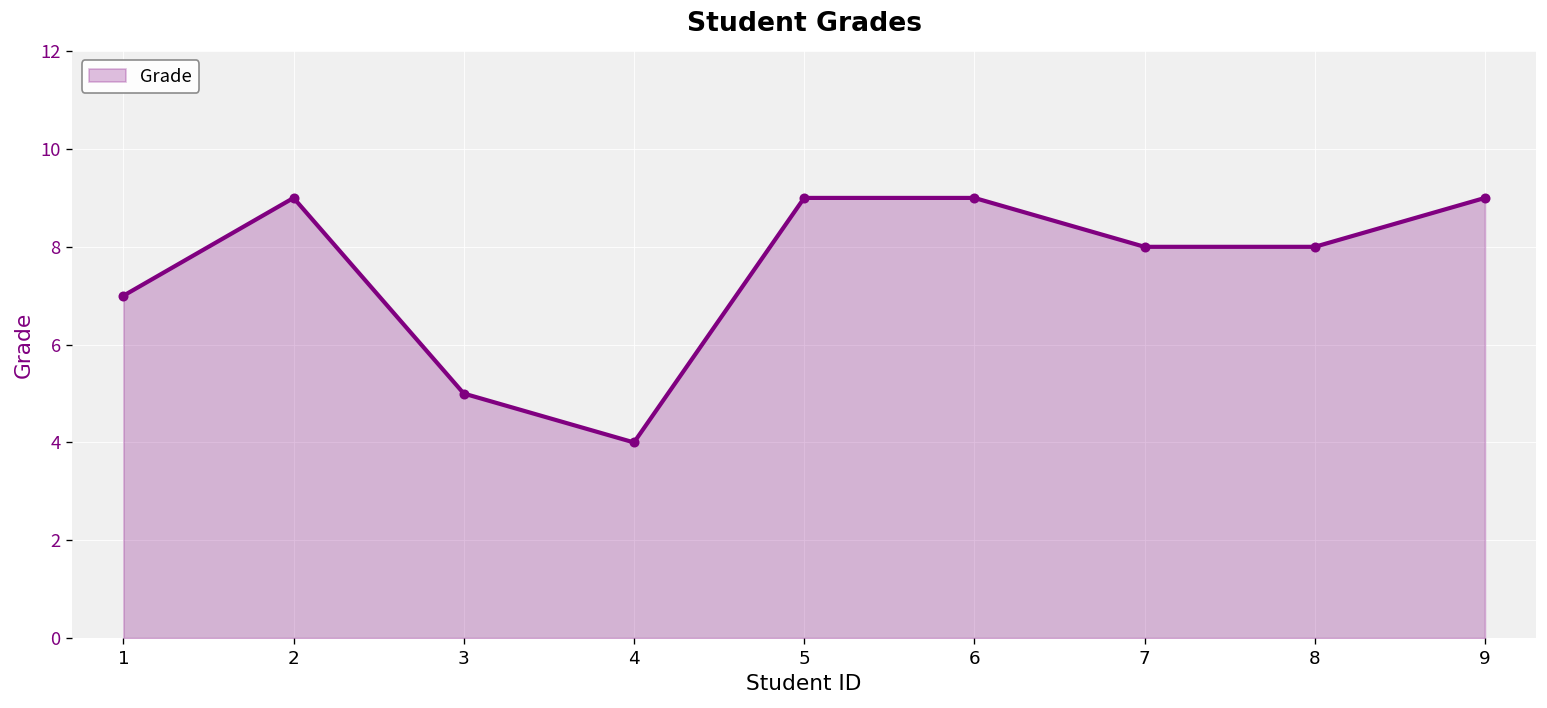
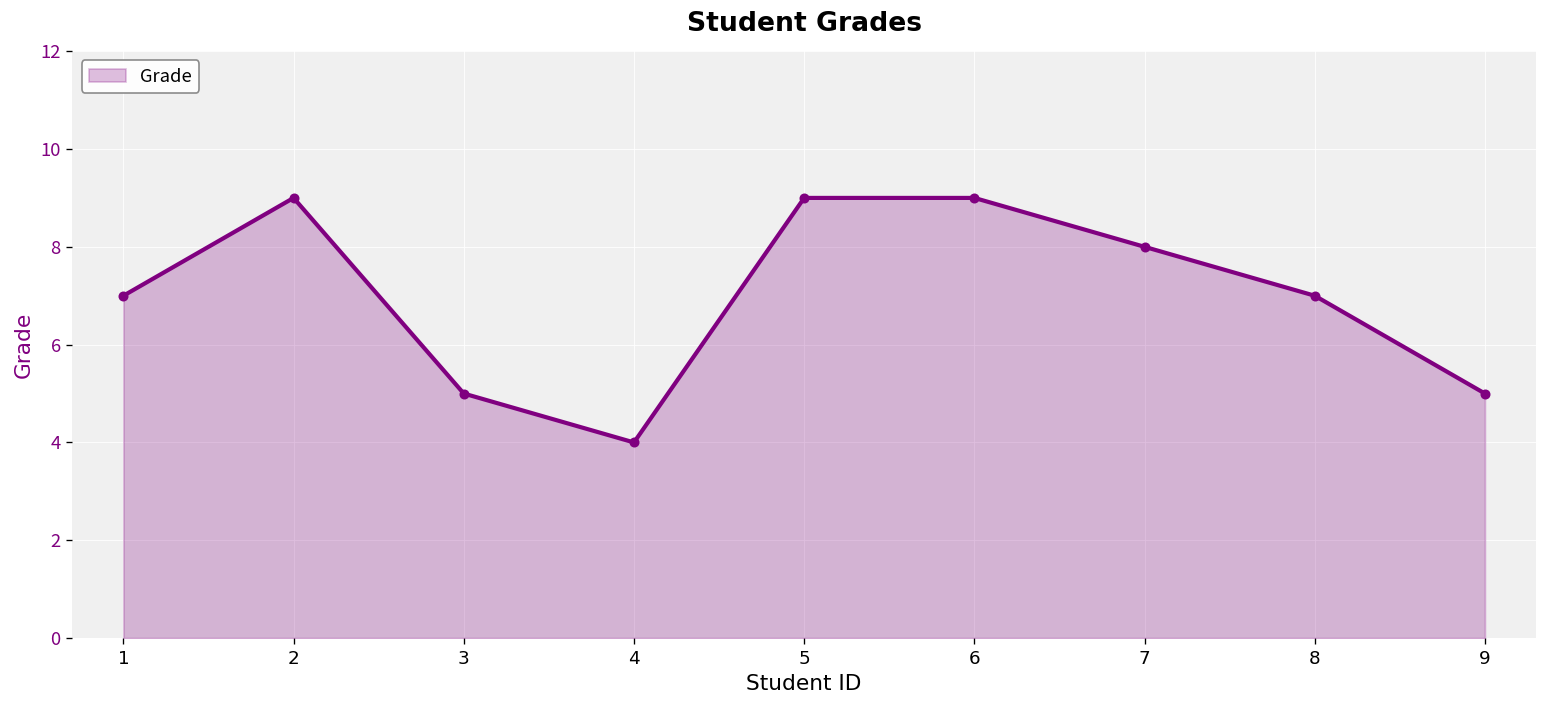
  {
    "1": 7,
    "2": 9,
    "3": 5,
    "4": 4,
    "5": 9,
    "6": 9,
    "7": 8,
-   "8": 8,
-   "9": 9
+   "8": 7,
+   "9": 5
  }
